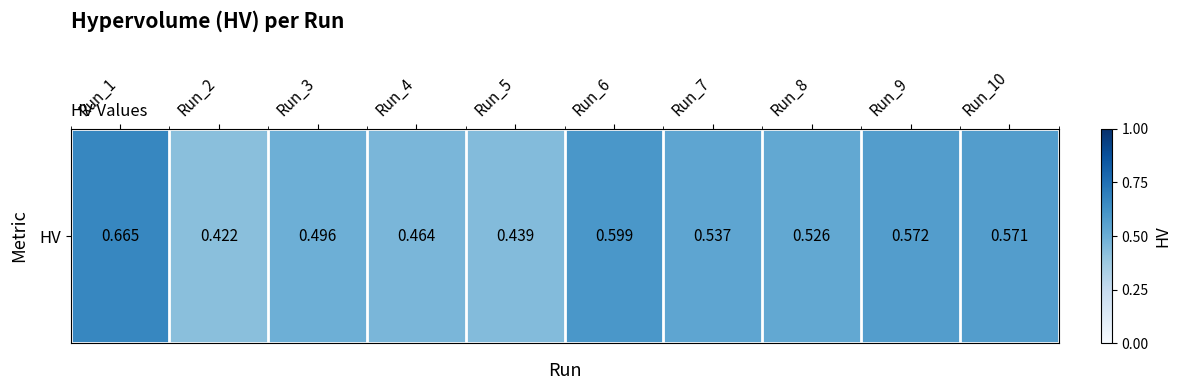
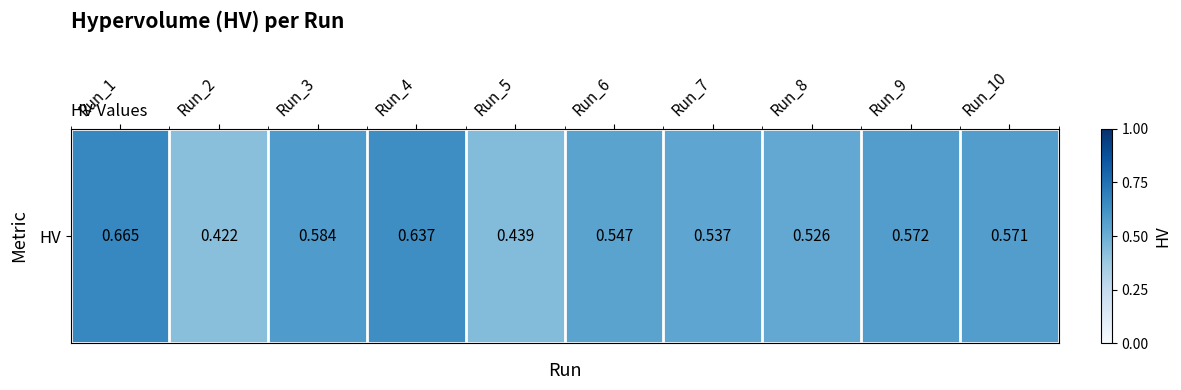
  {
    "HV": {
      "Run_1": 0.665,
      "Run_2": 0.422,
-     "Run_3": 0.496,
-     "Run_4": 0.464,
+     "Run_3": 0.584,
+     "Run_4": 0.637,
      "Run_5": 0.439,
-     "Run_6": 0.599,
+     "Run_6": 0.547,
      "Run_7": 0.537,
      "Run_8": 0.526,
      "Run_9": 0.572,
      "Run_10": 0.571
    }
  }
